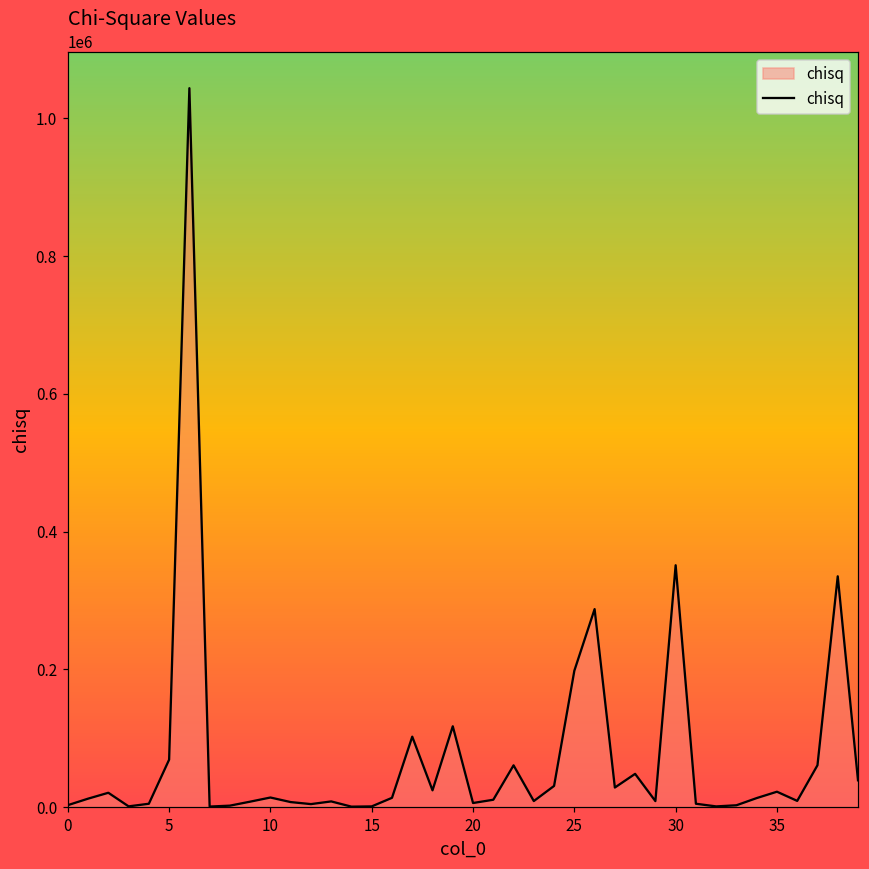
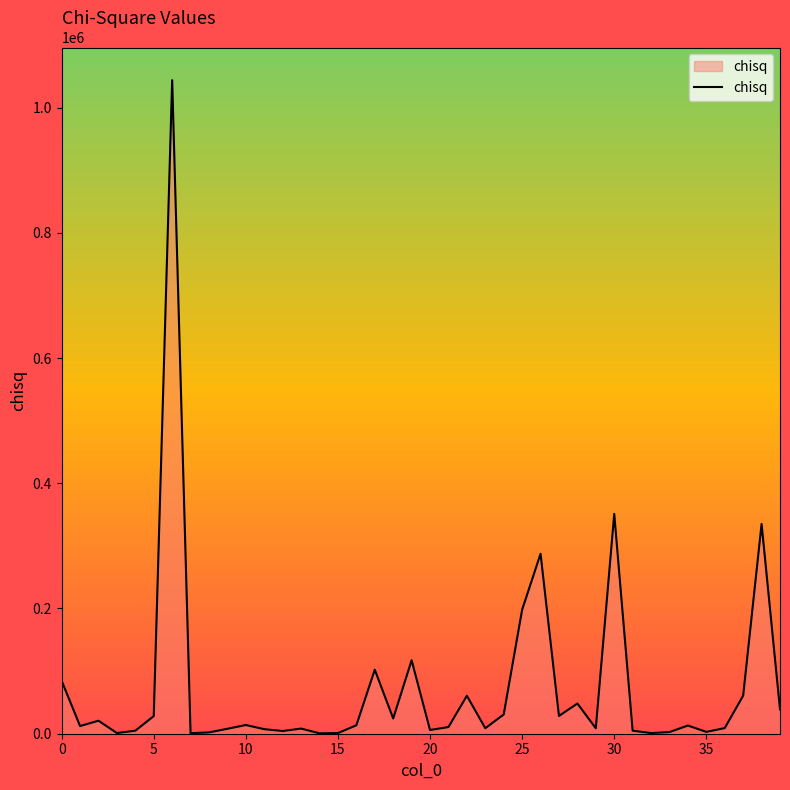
  {
-   "0": 0,
-   "5": 70000,
+   "0": 80000,
+   "5": 30000,
    "10": 10000,
    "15": 0,
    "20": 10000,
    "25": 200000,
    "30": 350000,
-   "35": 20000
+   "35": 0
  }
